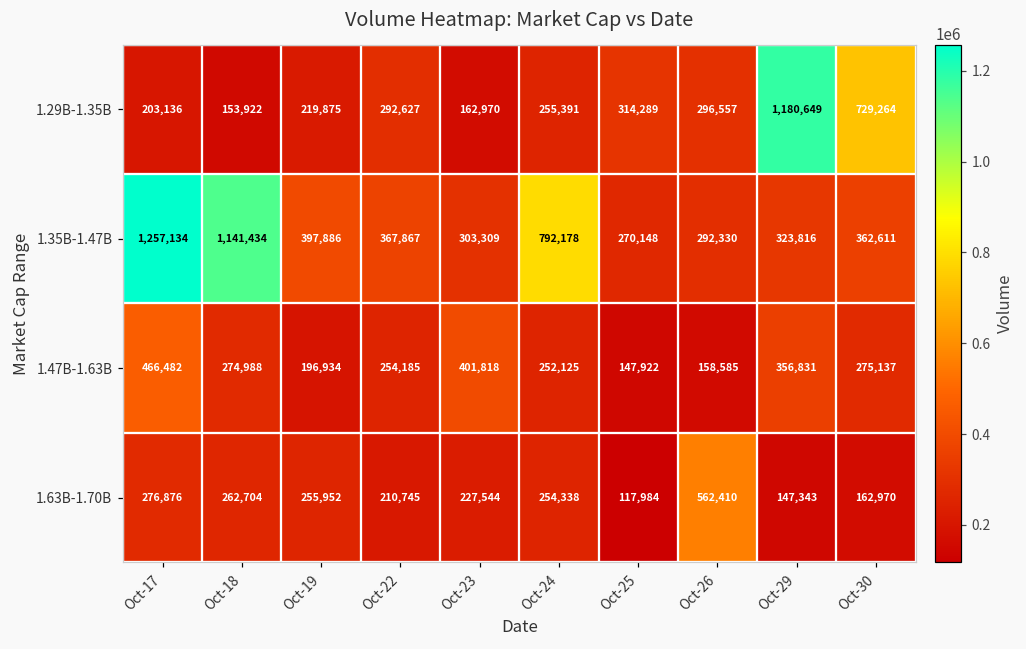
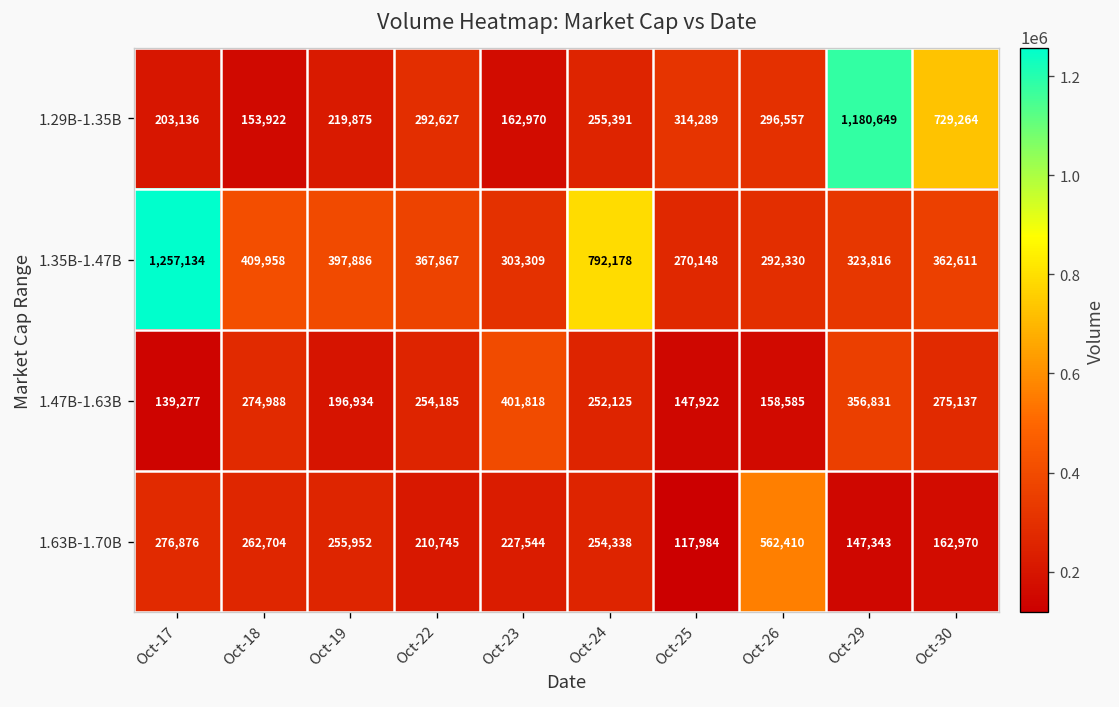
  {
    "1.29B-1.35B": {
      "Oct-17": "203,136",
      "Oct-18": "153,922",
      "Oct-19": "219,875",
      "Oct-22": "292,627",
      "Oct-23": "162,970",
      "Oct-24": "255,391",
      "Oct-25": "314,289",
      "Oct-26": "296,557",
      "Oct-29": "1,180,649",
      "Oct-30": "729,264"
    },
    "1.35B-1.47B": {
      "Oct-17": "1,257,134",
-     "Oct-18": "1,141,434",
+     "Oct-18": "409,958",
      "Oct-19": "397,886",
      "Oct-22": "367,867",
      "Oct-23": "303,309",
      "Oct-24": "792,178",
      "Oct-25": "270,148",
      "Oct-26": "292,330",
      "Oct-29": "323,816",
      "Oct-30": "362,611"
    },
    "1.47B-1.63B": {
-     "Oct-17": "466,482",
+     "Oct-17": "139,277",
      "Oct-18": "274,988",
      "Oct-19": "196,934",
      "Oct-22": "254,185",
      "Oct-23": "401,818",
      "Oct-24": "252,125",
      "Oct-25": "147,922",
      "Oct-26": "158,585",
      "Oct-29": "356,831",
      "Oct-30": "275,137"
    },
    "1.63B-1.70B": {
      "Oct-17": "276,876",
      "Oct-18": "262,704",
      "Oct-19": "255,952",
      "Oct-22": "210,745",
      "Oct-23": "227,544",
      "Oct-24": "254,338",
      "Oct-25": "117,984",
      "Oct-26": "562,410",
      "Oct-29": "147,343",
      "Oct-30": "162,970"
    }
  }
